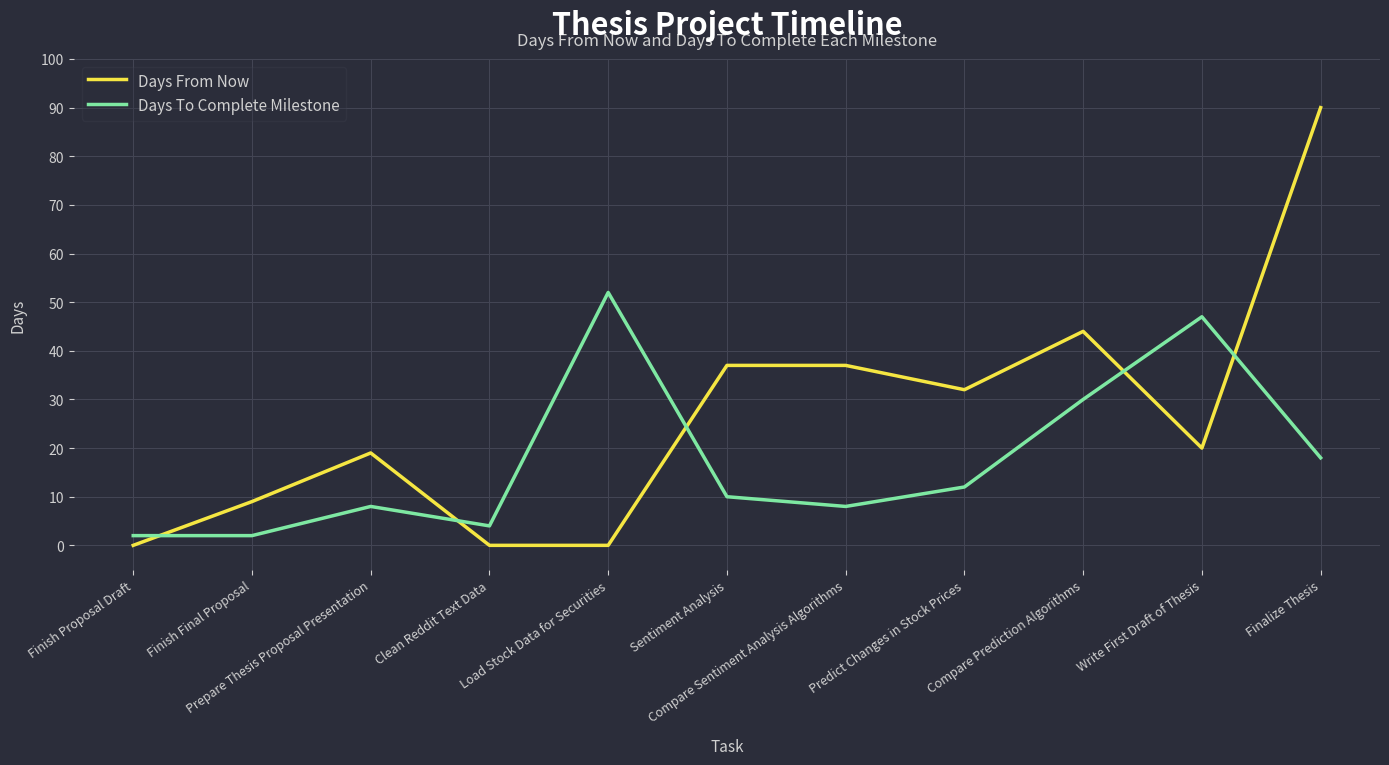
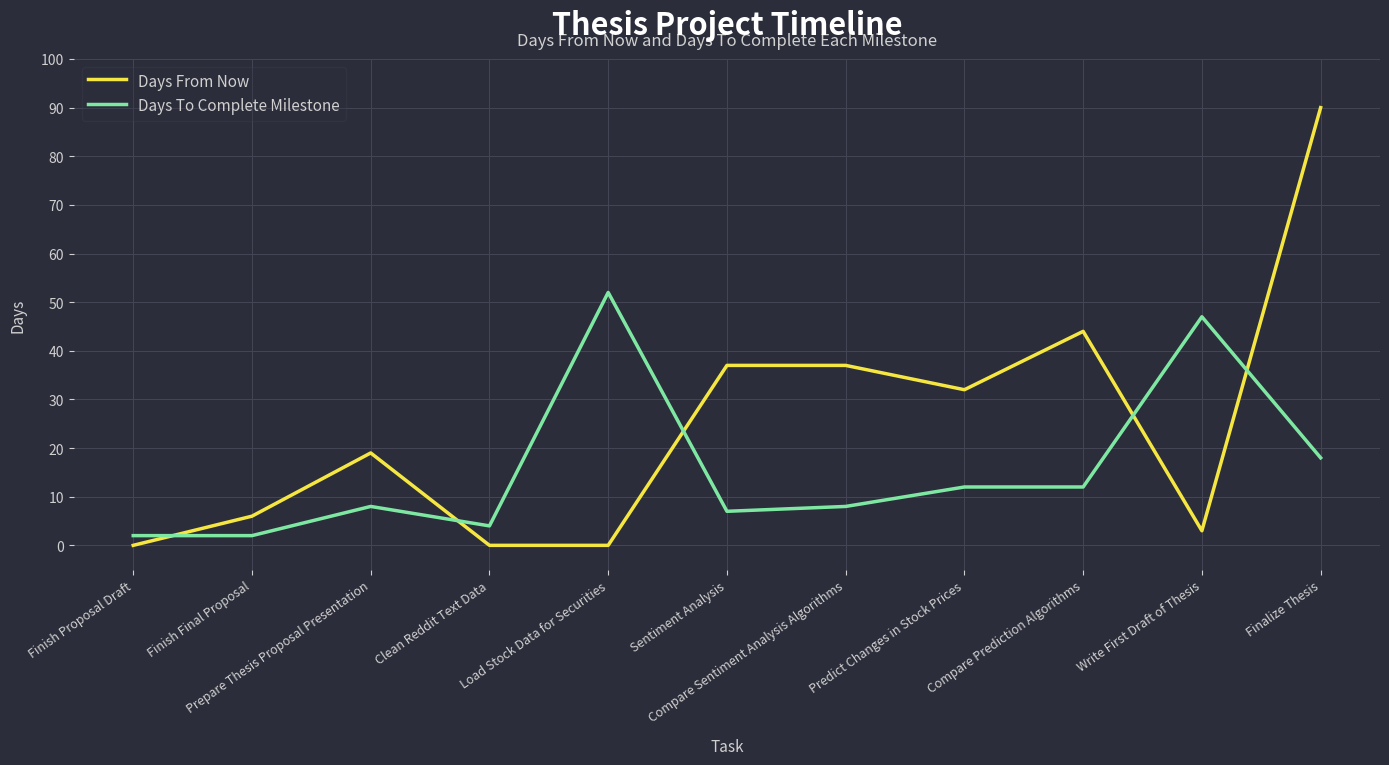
  {
    "Days From Now": {
      "Finish Proposal Draft": 0,
-     "Finish Final Proposal": 9,
+     "Finish Final Proposal": 6,
      "Prepare Thesis Proposal Presentation": 19,
      "Clean Reddit Text Data": 0,
      "Load Stock Data for Securities": 0,
      "Sentiment Analysis": 37,
      "Compare Sentiment Analysis Algorithms": 37,
      "Predict Changes in Stock Prices": 32,
      "Compare Prediction Algorithms": 44,
-     "Write First Draft of Thesis": 20,
+     "Write First Draft of Thesis": 3,
      "Finalize Thesis": 90
    },
    "Days To Complete Milestone": {
      "Finish Proposal Draft": 2,
      "Finish Final Proposal": 2,
      "Prepare Thesis Proposal Presentation": 8,
      "Clean Reddit Text Data": 4,
      "Load Stock Data for Securities": 52,
-     "Sentiment Analysis": 10,
+     "Sentiment Analysis": 7,
      "Compare Sentiment Analysis Algorithms": 8,
      "Predict Changes in Stock Prices": 12,
-     "Compare Prediction Algorithms": 30,
+     "Compare Prediction Algorithms": 12,
      "Write First Draft of Thesis": 47,
      "Finalize Thesis": 18
    }
  }
